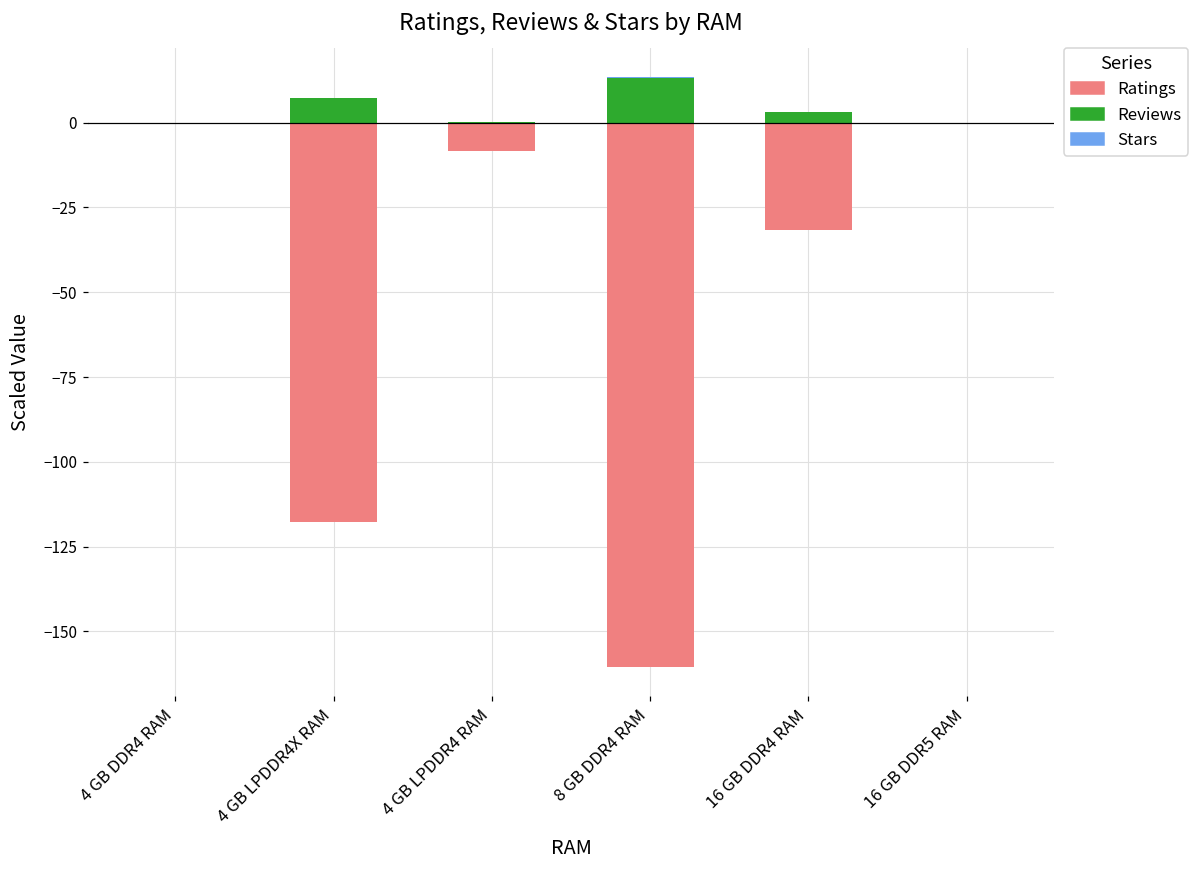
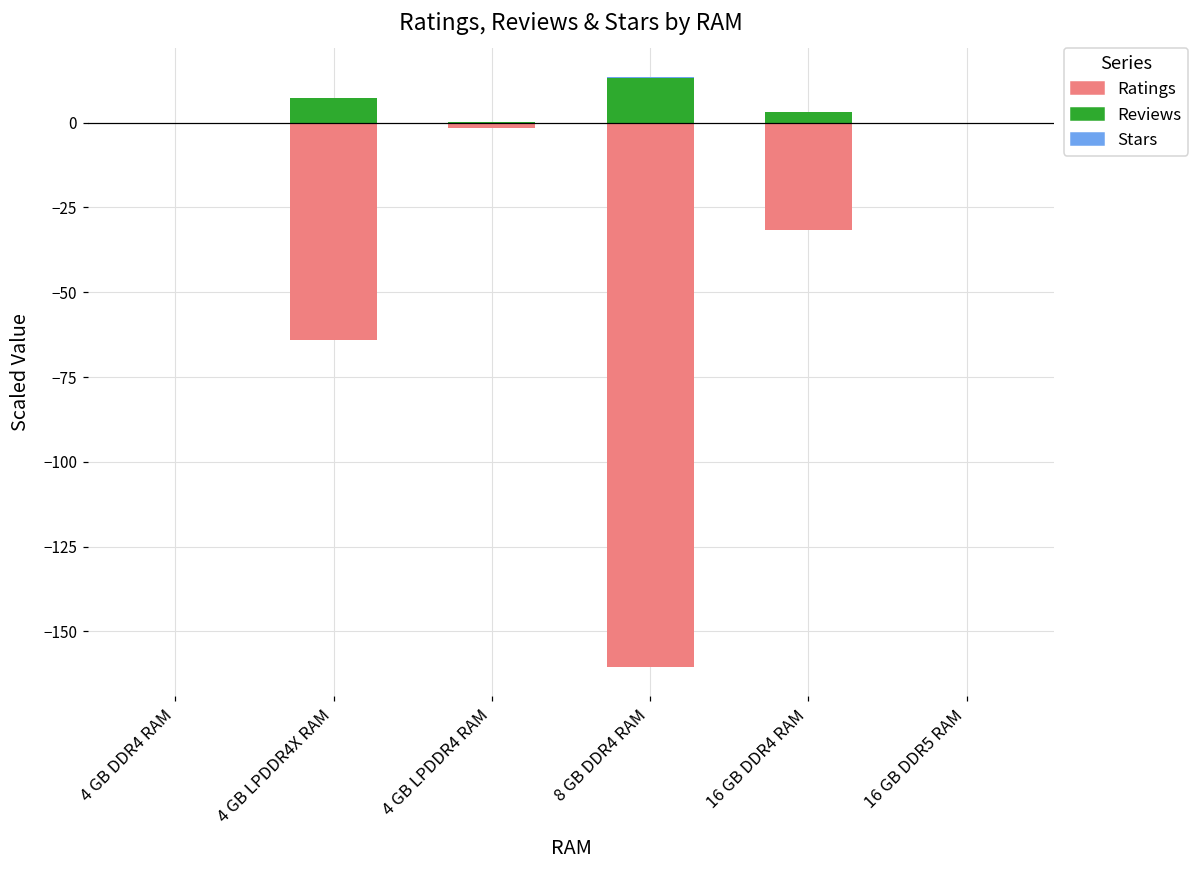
  {
    "Ratings": {
      "4 GB DDR4 RAM": 0,
-     "4 GB LPDDR4X RAM": -118,
-     "4 GB LPDDR4 RAM": -8,
+     "4 GB LPDDR4X RAM": -64,
+     "4 GB LPDDR4 RAM": -2,
      "8 GB DDR4 RAM": -160,
      "16 GB DDR4 RAM": -32,
      "16 GB DDR5 RAM": 0
    },
    "Stars": {
      "4 GB DDR4 RAM": 0,
      "4 GB LPDDR4X RAM": 7,
      "8 GB DDR4 RAM": 13,
      "16 GB DDR4 RAM": 3,
      "16 GB DDR5 RAM": 0
    }
  }
